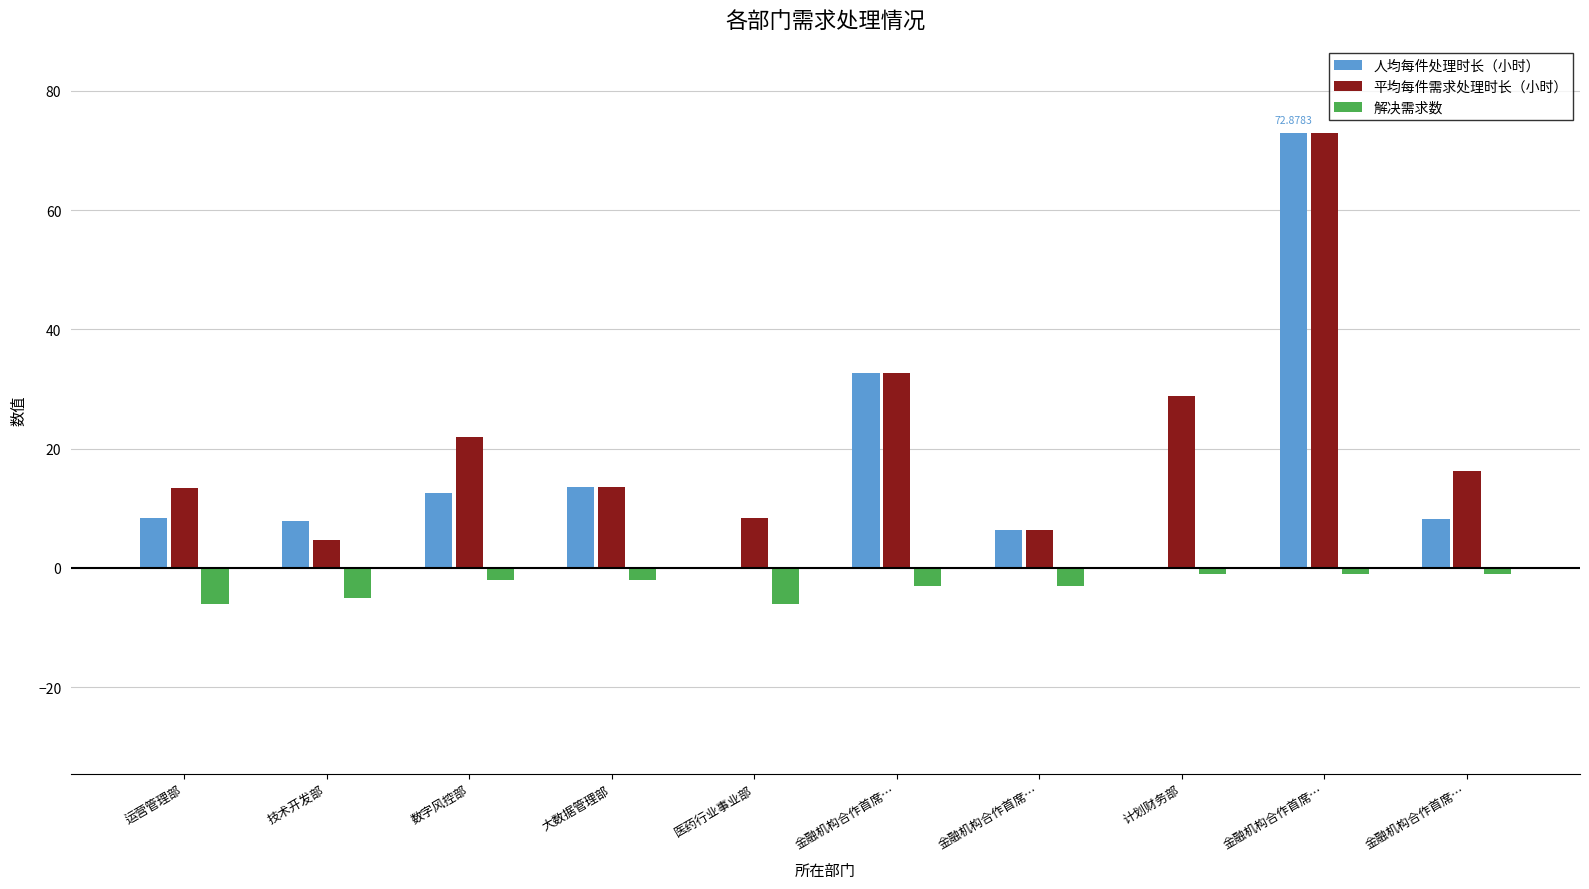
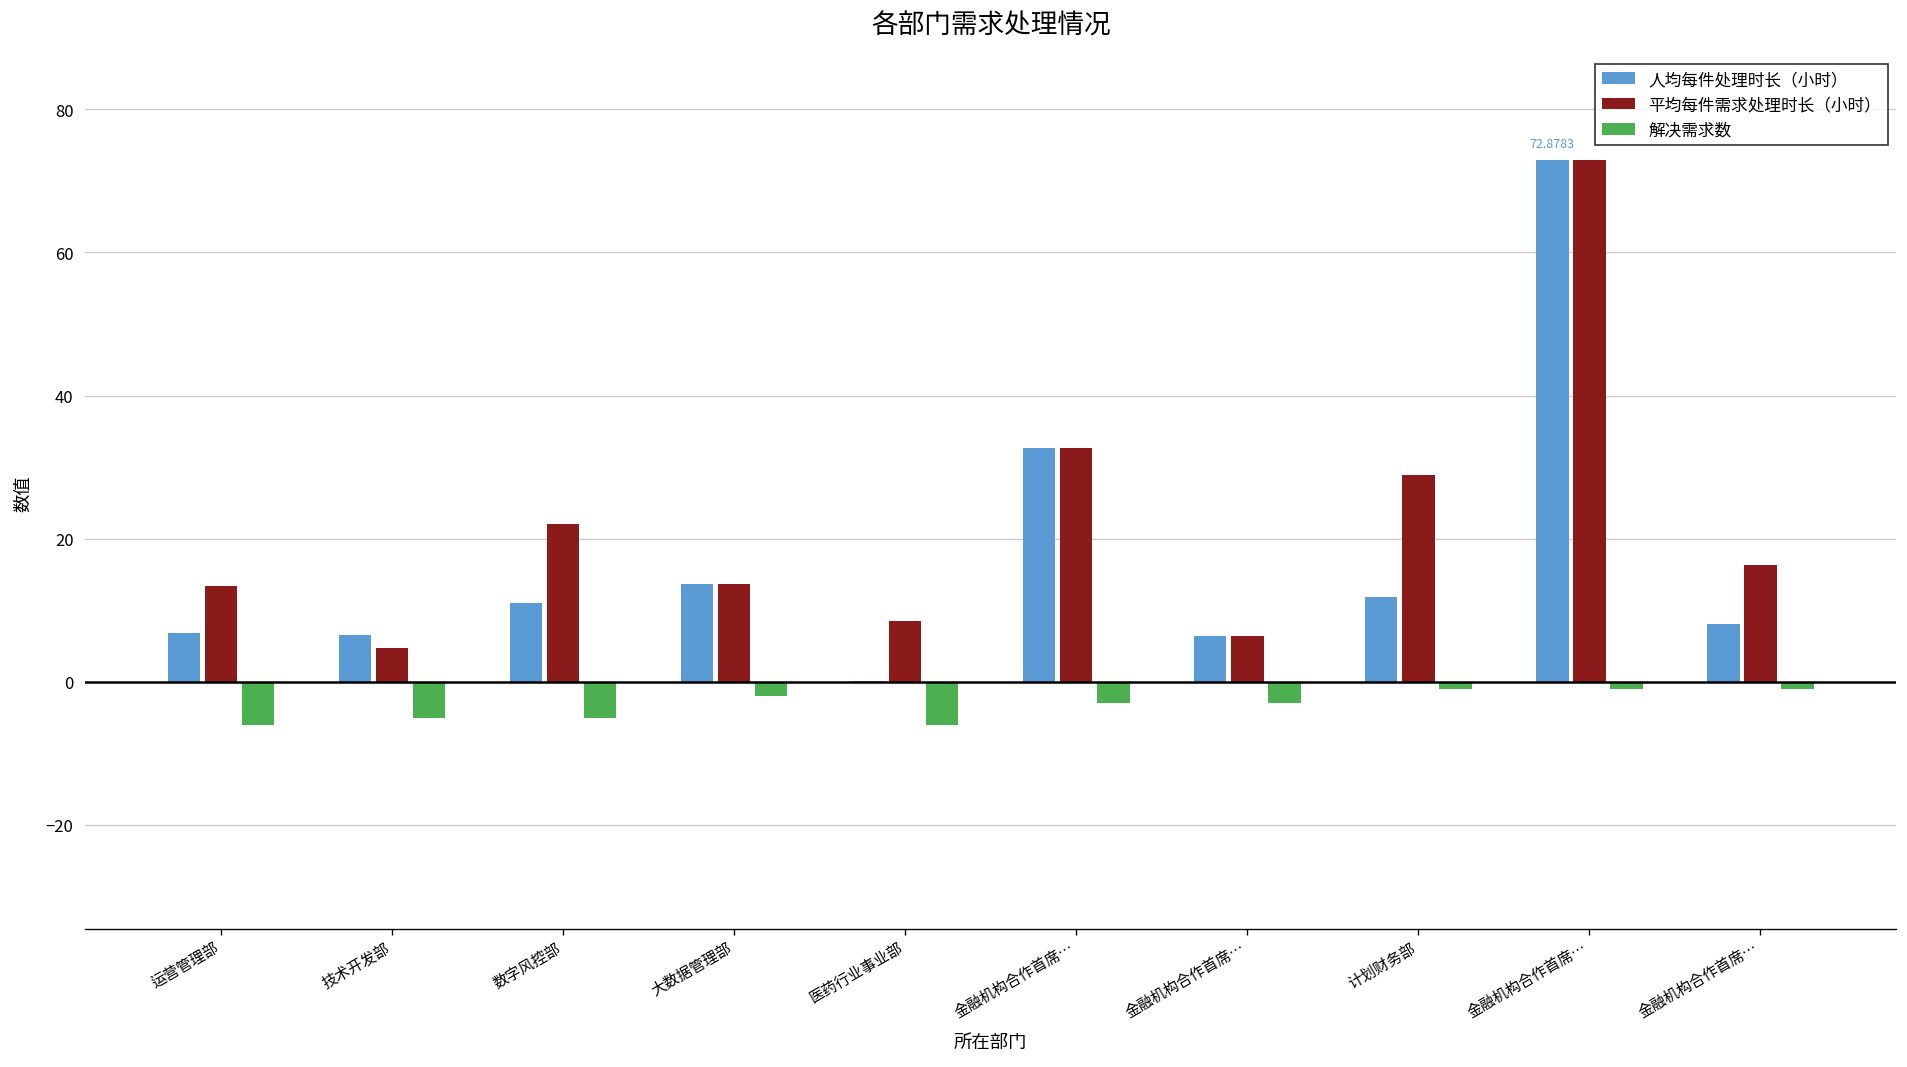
  {
    "人均每件处理时长（小时）": {
-     "运营管理部": 8,
-     "技术开发部": 8,
-     "数字风控部": 13,
+     "运营管理部": 7,
+     "技术开发部": 6,
+     "数字风控部": 11,
      "大数据管理部": 14,
-     "计划财务部": 0
+     "计划财务部": 12
    },
    "平均每件需求处理时长（小时）": {
      "运营管理部": 13,
      "技术开发部": 5,
      "数字风控部": 22,
      "大数据管理部": 14,
      "医药行业事业部": 8,
      "计划财务部": 29
    },
    "解决需求数": {
      "运营管理部": -6,
      "技术开发部": -5,
-     "数字风控部": -2,
+     "数字风控部": -5,
      "大数据管理部": -2,
      "医药行业事业部": -6,
      "计划财务部": -1
    }
  }
